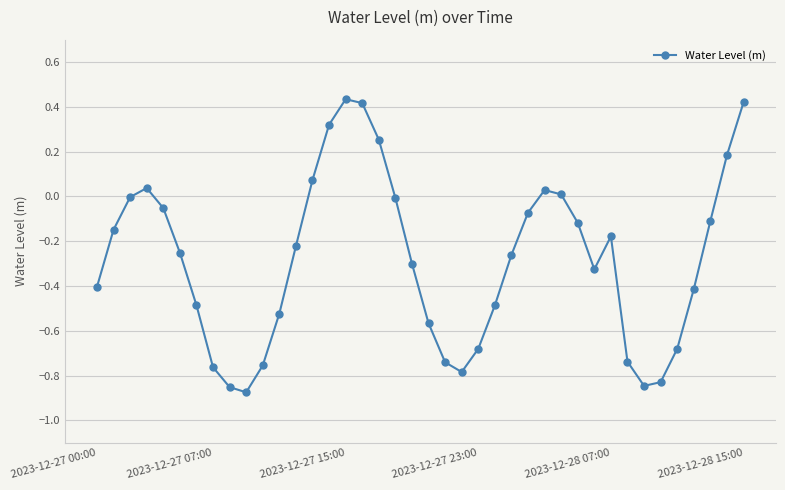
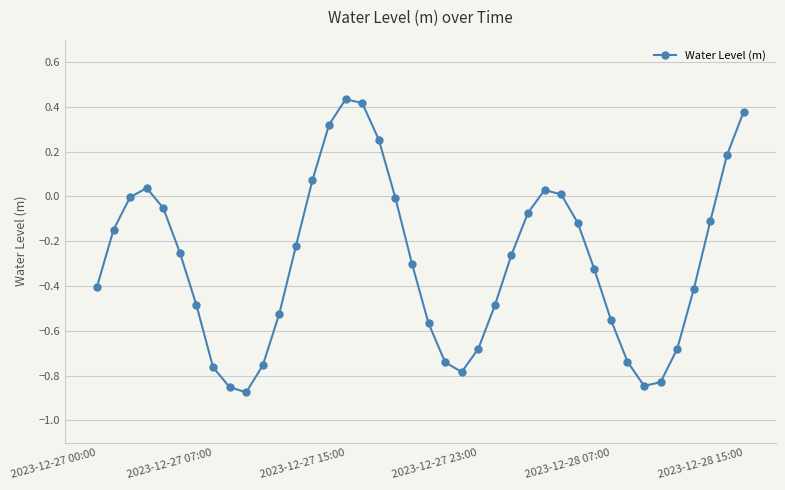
  {
    "2023-12-27 00:00": -0.40,
    "2023-12-27 07:00": -0.76,
    "2023-12-27 15:00": 0.43,
    "2023-12-27 23:00": -0.68,
-   "2023-12-28 07:00": -0.18,
-   "2023-12-28 15:00": 0.42
+   "2023-12-28 07:00": -0.55,
+   "2023-12-28 15:00": 0.38
  }
